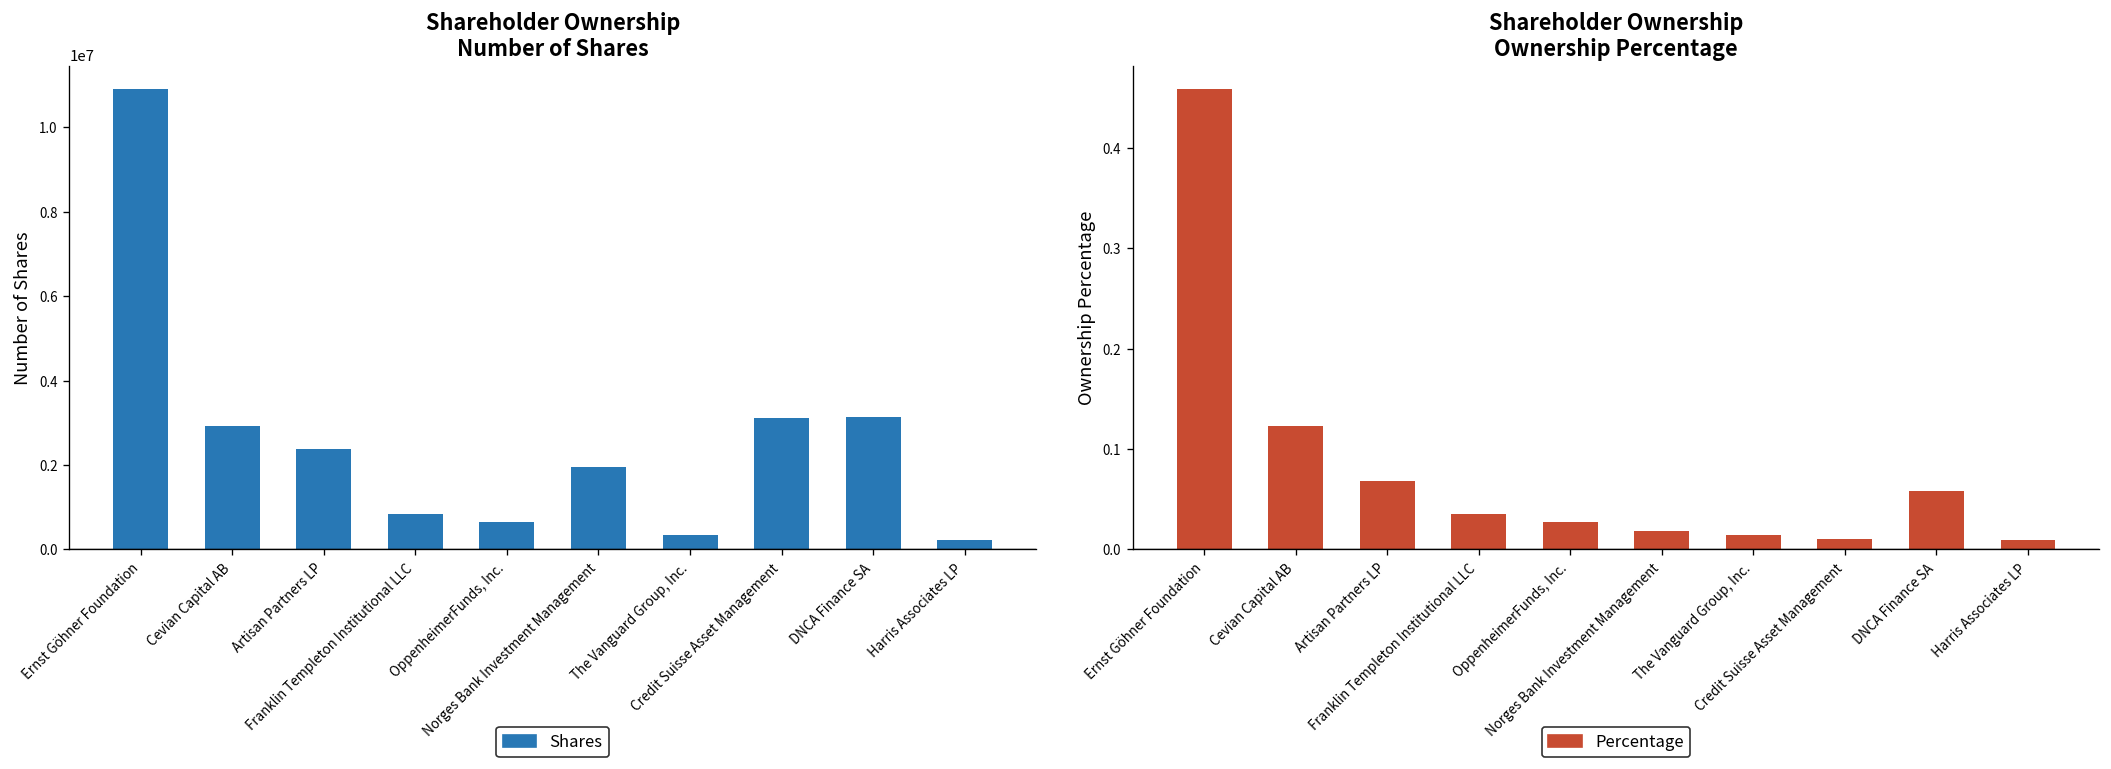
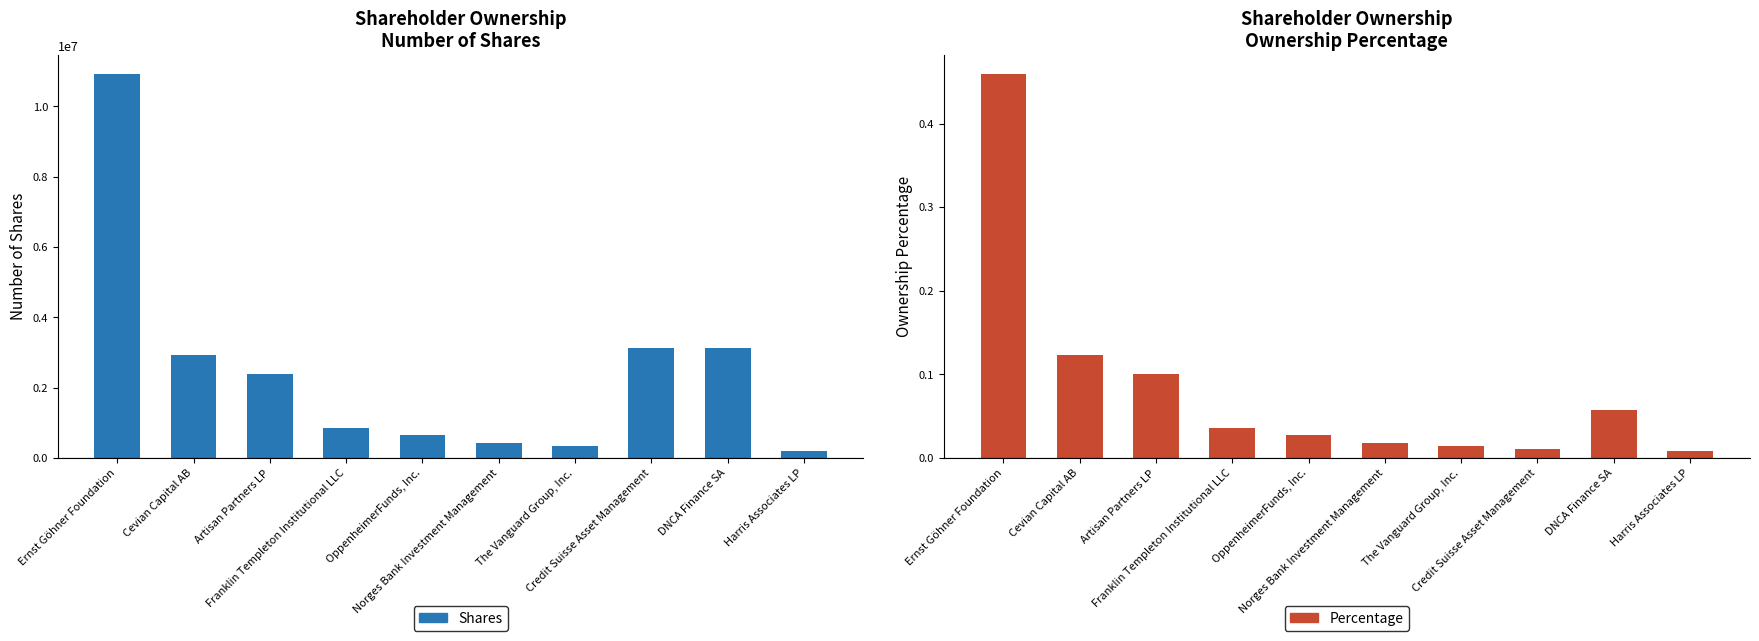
  {
    "Shareholder Ownership Number of Shares": {
      "Ernst Göhner Foundation": 10900000,
      "Cevian Capital AB": 2900000,
      "Artisan Partners LP": 2400000,
      "Franklin Templeton Institutional LLC": 800000,
      "OppenheimerFunds, Inc.": 600000,
-     "Norges Bank Investment Management": 2000000,
+     "Norges Bank Investment Management": 400000,
      "The Vanguard Group, Inc.": 300000,
      "Credit Suisse Asset Management": 3100000,
      "DNCA Finance SA": 3100000,
      "Harris Associates LP": 200000
    },
    "Shareholder Ownership Ownership Percentage": {
      "Ernst Göhner Foundation": 0.46,
      "Cevian Capital AB": 0.12,
-     "Artisan Partners LP": 0.07,
+     "Artisan Partners LP": 0.10,
      "Franklin Templeton Institutional LLC": 0.04,
      "OppenheimerFunds, Inc.": 0.03,
      "Norges Bank Investment Management": 0.02,
      "The Vanguard Group, Inc.": 0.01,
      "Credit Suisse Asset Management": 0.01,
      "DNCA Finance SA": 0.06,
      "Harris Associates LP": 0.01
    }
  }
